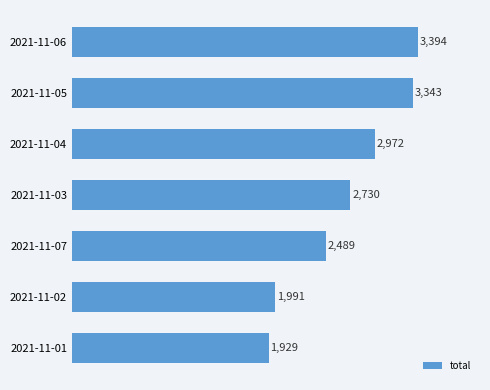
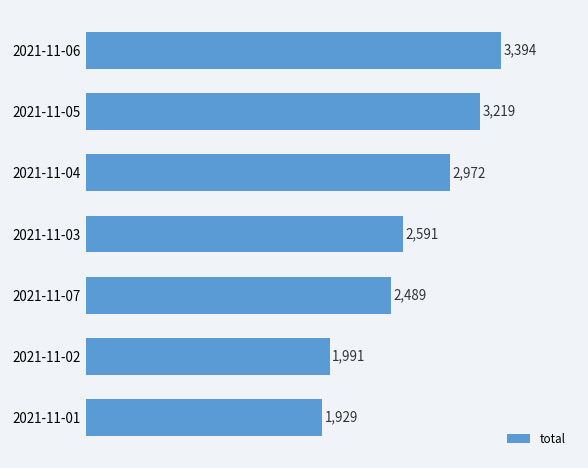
  {
    "2021-11-06": "3,394",
-   "2021-11-05": "3,343",
+   "2021-11-05": "3,219",
    "2021-11-04": "2,972",
-   "2021-11-03": "2,730",
+   "2021-11-03": "2,591",
    "2021-11-07": "2,489",
    "2021-11-02": "1,991",
    "2021-11-01": "1,929"
  }
